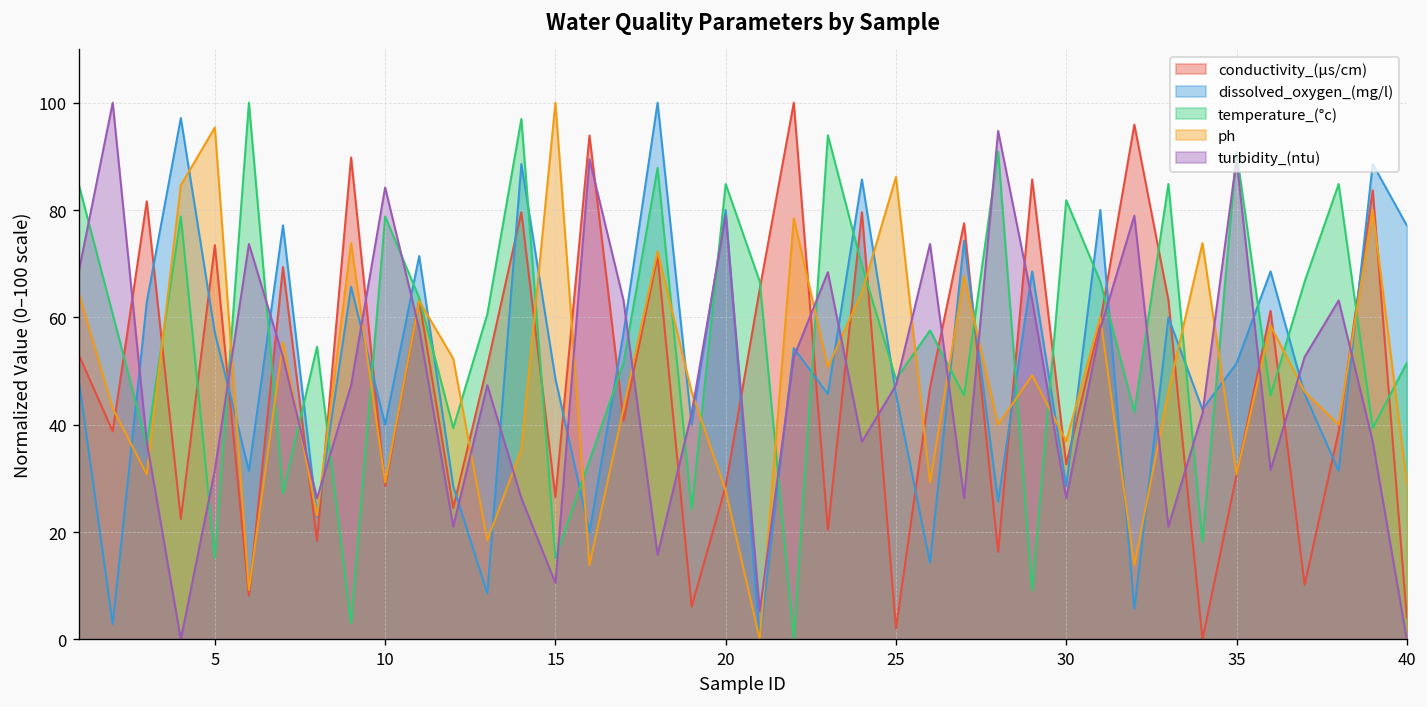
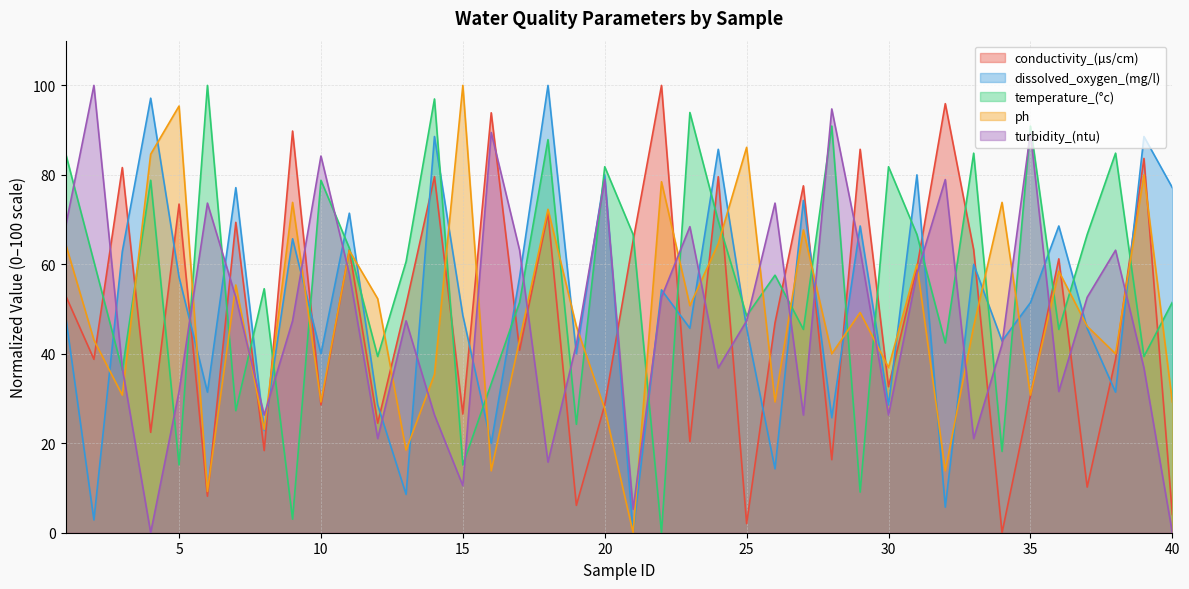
  {
    "dissolved_oxygen_(mg/l)": {
      "5": 57,
      "10": 40,
      "15": 49,
      "20": 80,
      "25": 46,
      "30": 29,
      "35": 51,
      "40": 77
    },
    "temperature_(°c)": {
      "5": 15,
      "10": 79,
      "15": 15,
-     "20": 85,
+     "20": 82,
      "25": 48,
      "30": 82,
      "40": 52
    },
    "turbidity_(ntu)": {
      "5": 32,
      "10": 84,
      "15": 11,
      "20": 79,
      "25": 47,
      "30": 26,
      "40": 0
    }
  }
